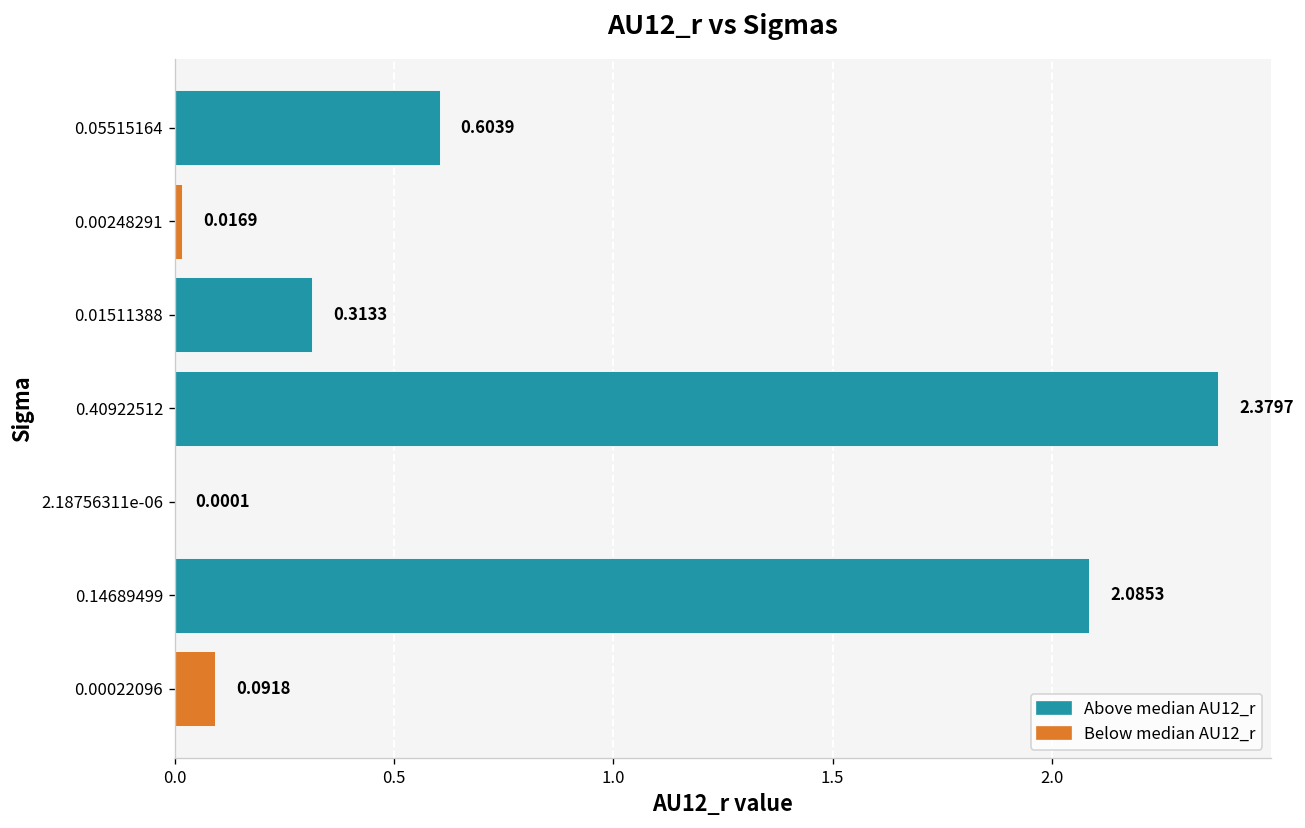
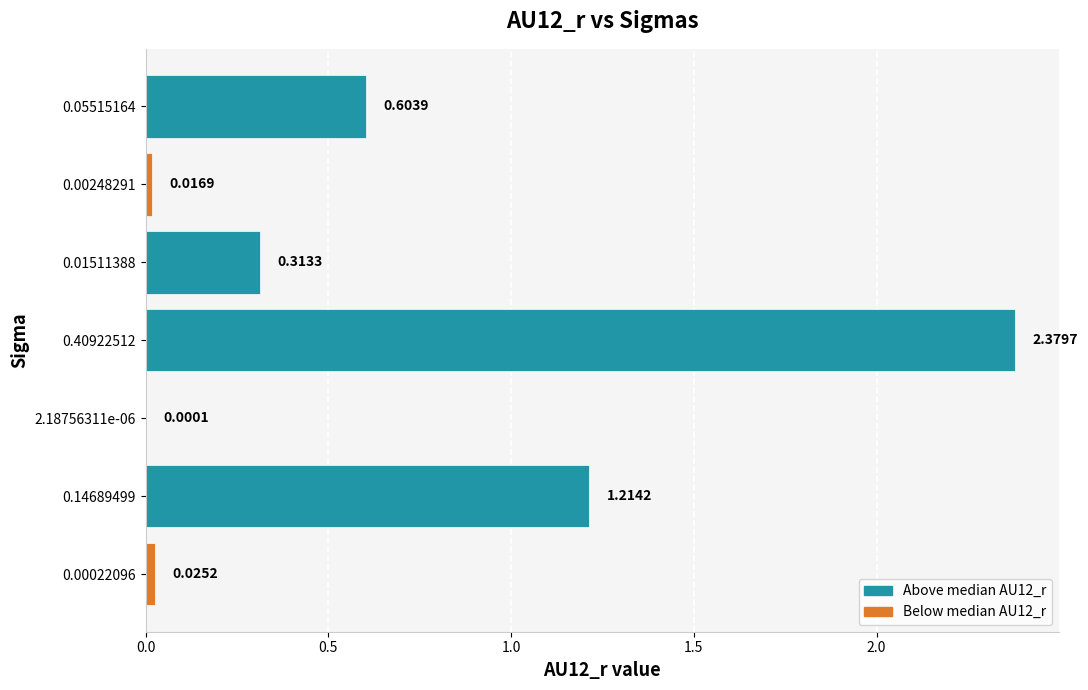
  {
    "0.05515164": 0.6039,
    "0.00248291": 0.0169,
    "0.01511388": 0.3133,
    "0.40922512": 2.3797,
    "2.18756311e-06": 0.0001,
-   "0.14689499": 2.0853,
-   "0.00022096": 0.0918
+   "0.14689499": 1.2142,
+   "0.00022096": 0.0252
  }
